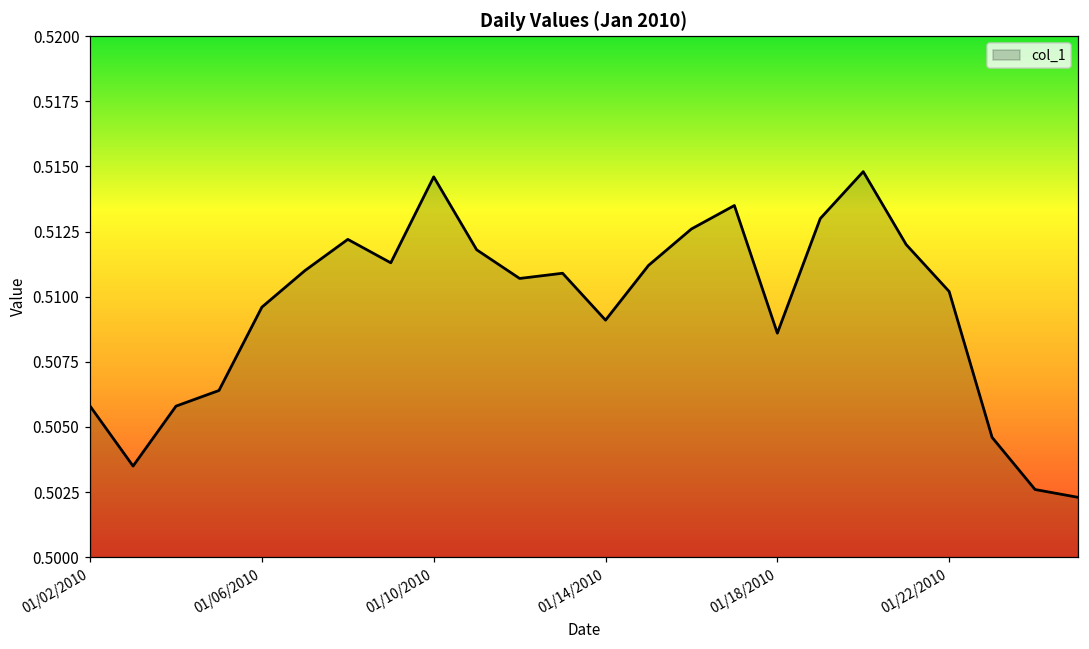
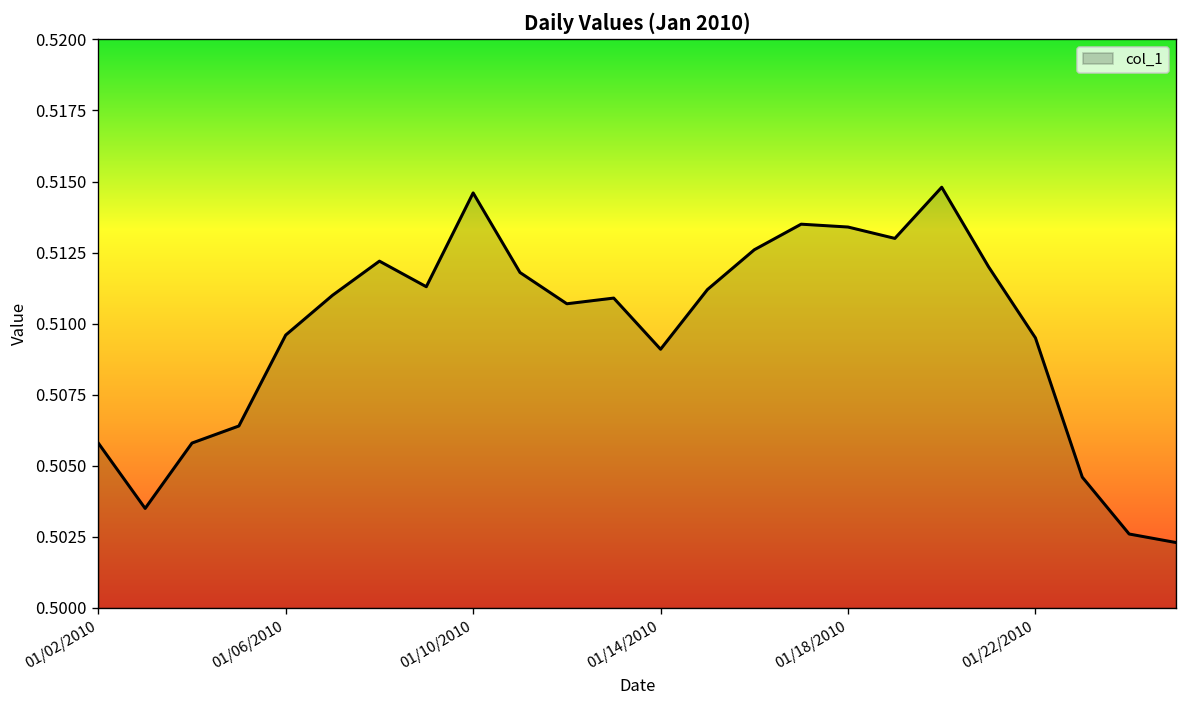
  {
    "01/02/2010": 0.5058,
    "01/06/2010": 0.5096,
    "01/10/2010": 0.5146,
    "01/14/2010": 0.5091,
-   "01/18/2010": 0.5086,
-   "01/22/2010": 0.5102
+   "01/18/2010": 0.5134,
+   "01/22/2010": 0.5095
  }
